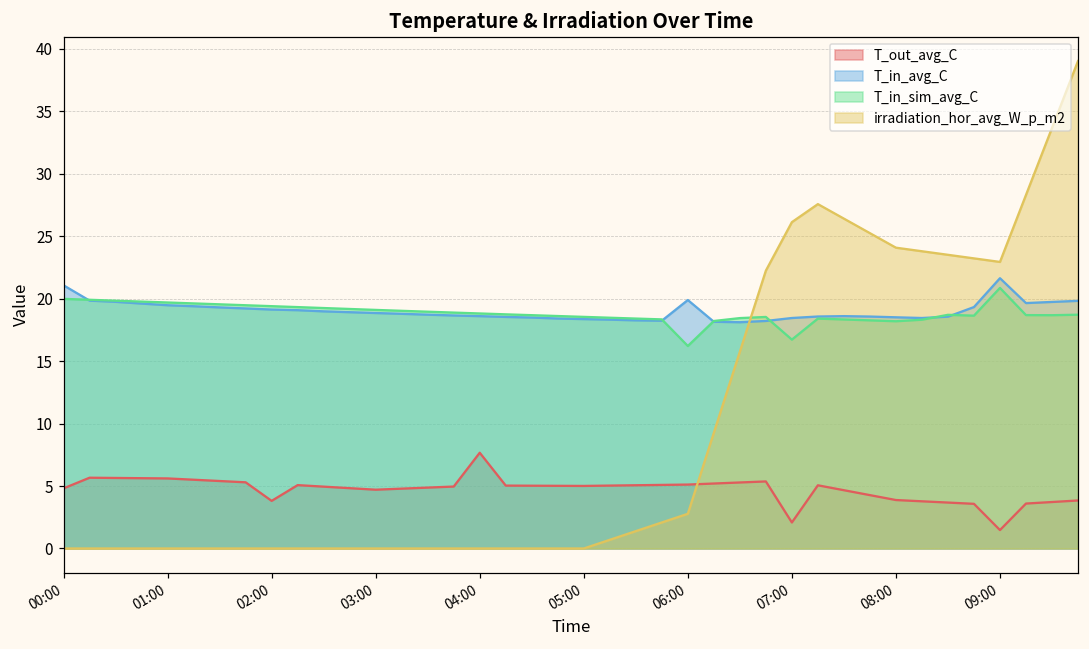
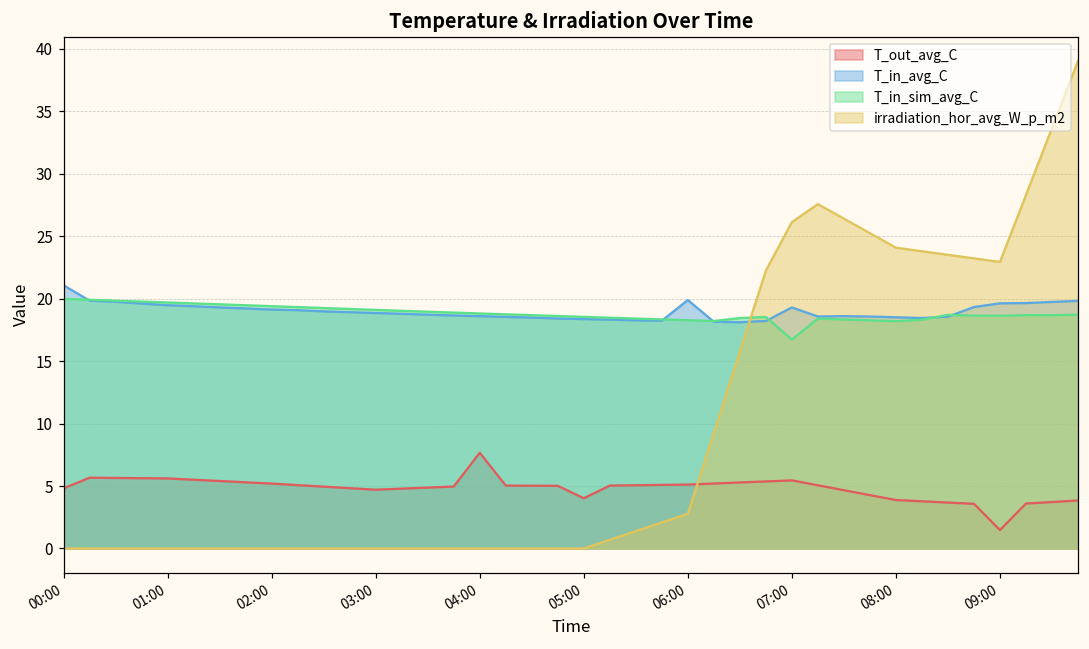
  {
    "T_out_avg_C": {
      "00:00": 4.8,
      "01:00": 5.6,
-     "02:00": 3.8,
+     "02:00": 5.2,
      "03:00": 4.7,
      "04:00": 7.7,
-     "05:00": 5.0,
+     "05:00": 4.0,
      "06:00": 5.1,
-     "07:00": 2.1,
+     "07:00": 5.5,
      "08:00": 3.9,
      "09:00": 1.5
    },
    "T_in_avg_C": {
      "00:00": 21.1,
      "02:00": 19.1,
      "03:00": 18.9,
      "06:00": 19.9,
-     "07:00": 18.5,
+     "07:00": 19.3,
      "08:00": 18.5,
-     "09:00": 21.6
+     "09:00": 19.6
    },
    "T_in_sim_avg_C": {
      "00:00": 20.0,
      "02:00": 19.4,
      "03:00": 19.1,
-     "06:00": 16.2,
+     "06:00": 18.3,
      "07:00": 16.7,
      "08:00": 18.2,
-     "09:00": 20.9
+     "09:00": 18.6
    },
    "irradiation_hor_avg_W_p_m2": {
      "00:00": 0.0,
      "01:00": 0.0,
      "02:00": 0.0,
      "03:00": 0.0,
      "04:00": 0.0,
      "05:00": 0.0,
      "06:00": 2.8,
      "07:00": 26.1,
      "08:00": 24.1,
      "09:00": 22.9
    }
  }
